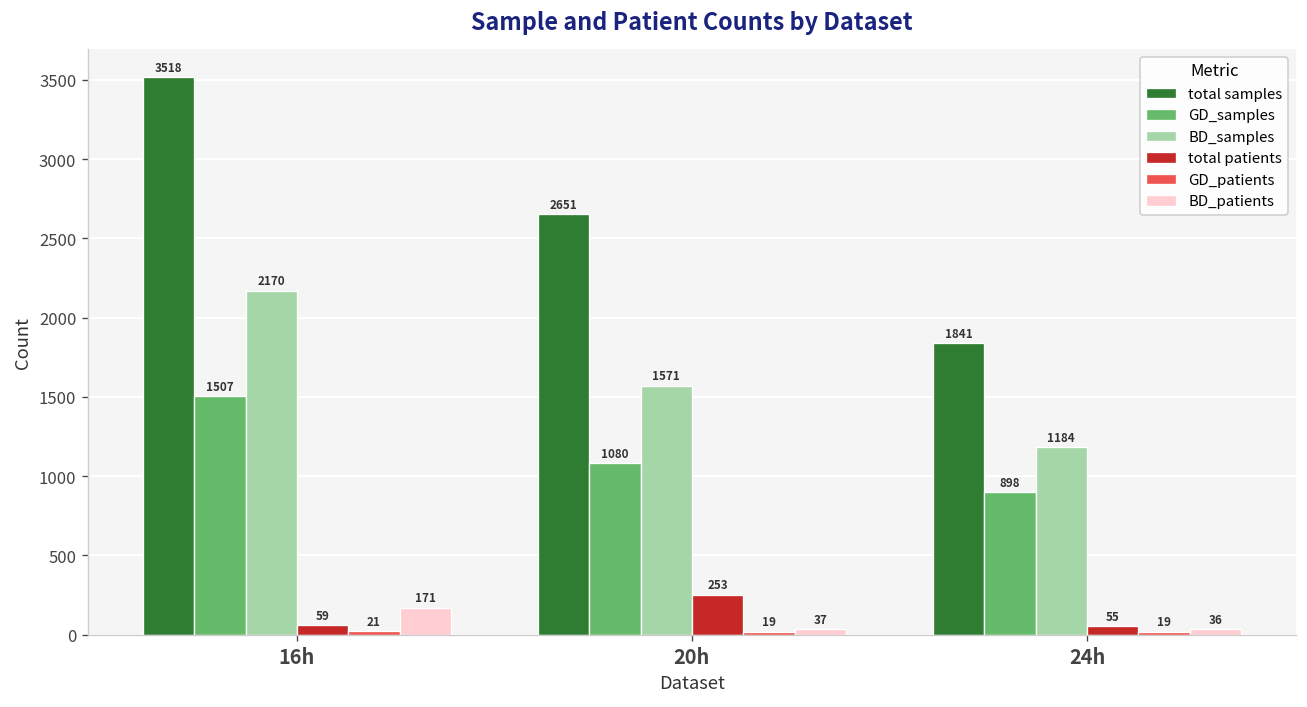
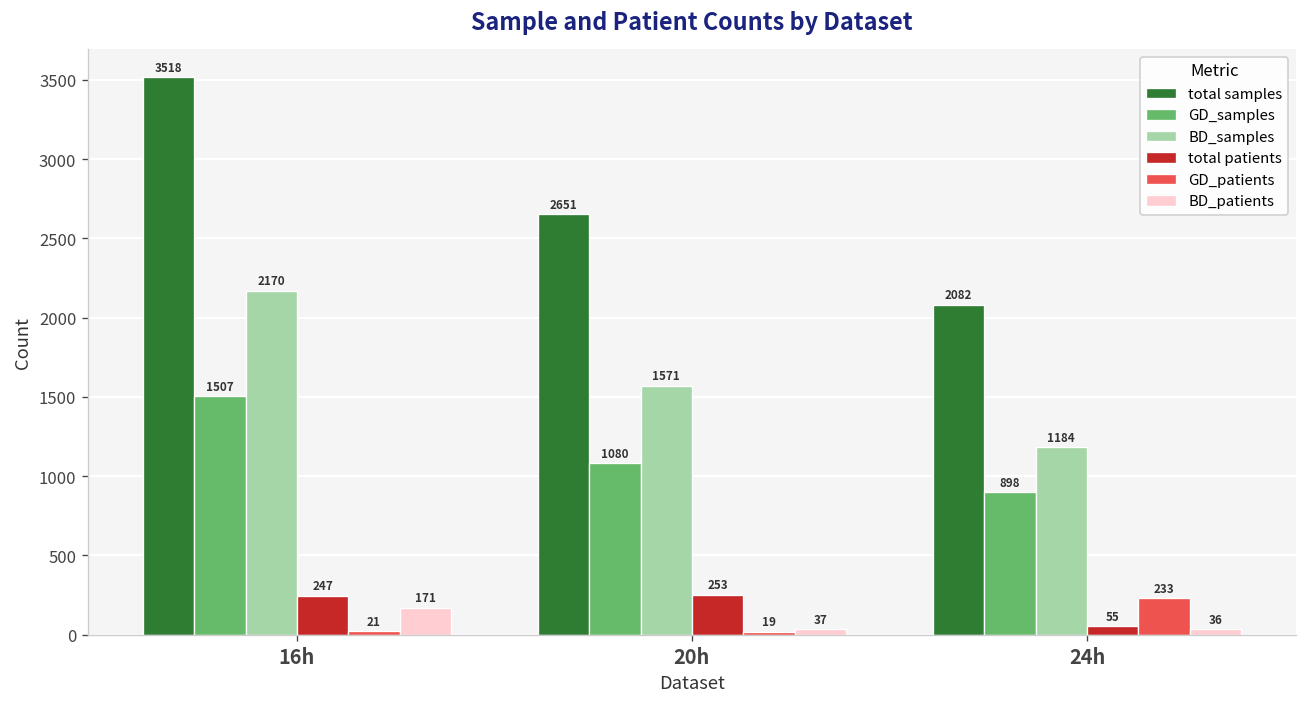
  {
    "total samples": {
      "16h": 3518,
      "20h": 2651,
-     "24h": 1841
+     "24h": 2082
    },
    "GD_samples": {
      "16h": 1507,
      "20h": 1080,
      "24h": 898
    },
    "BD_samples": {
      "16h": 2170,
      "20h": 1571,
      "24h": 1184
    },
    "total patients": {
-     "16h": 59,
+     "16h": 247,
      "20h": 253,
      "24h": 55
    },
    "GD_patients": {
      "16h": 21,
      "20h": 19,
-     "24h": 19
+     "24h": 233
    },
    "BD_patients": {
      "16h": 171,
      "20h": 37,
      "24h": 36
    }
  }
